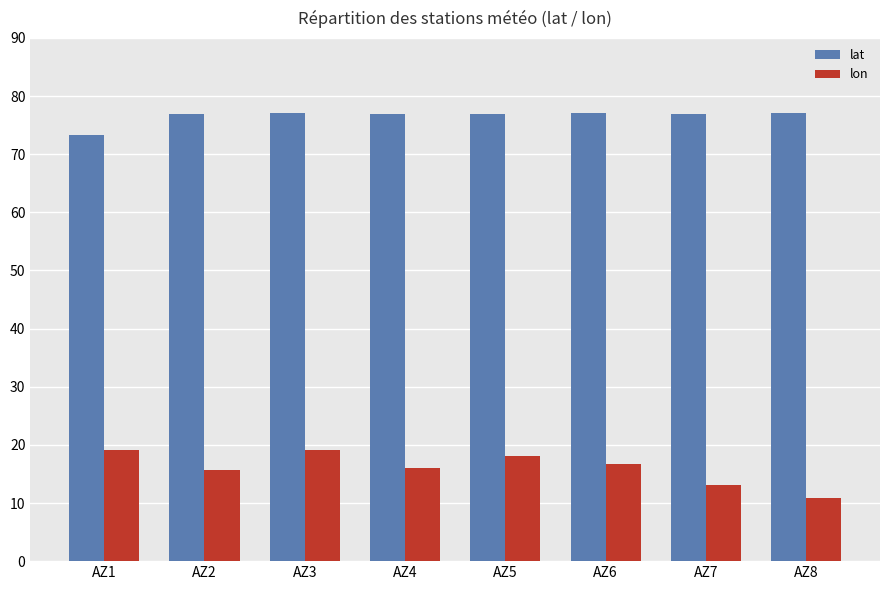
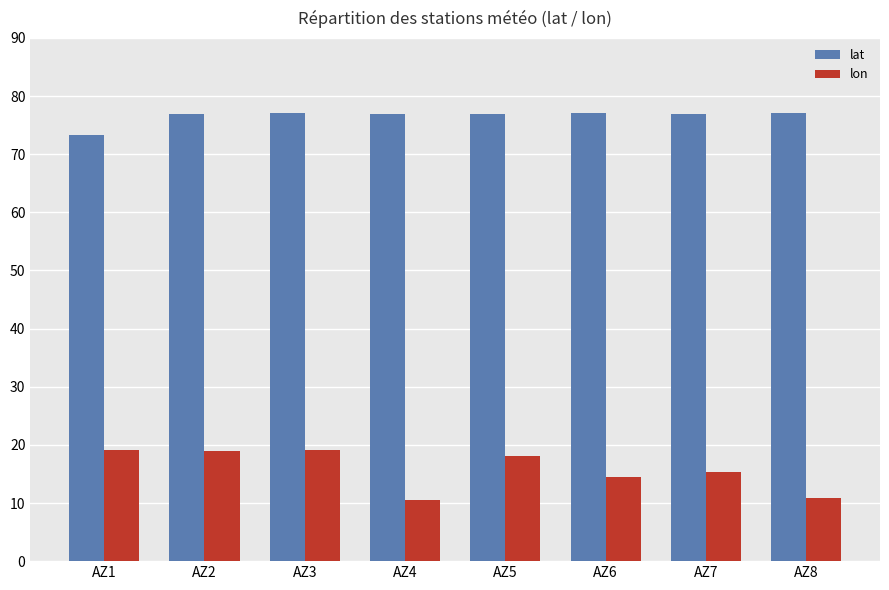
  {
    "lat": {
      "AZ1": 73,
      "AZ2": 77,
      "AZ3": 77,
      "AZ4": 77,
      "AZ5": 77,
      "AZ6": 77,
      "AZ7": 77,
      "AZ8": 77
    },
    "lon": {
      "AZ1": 19,
-     "AZ2": 16,
+     "AZ2": 19,
      "AZ3": 19,
-     "AZ4": 16,
+     "AZ4": 11,
      "AZ5": 18,
-     "AZ6": 17,
-     "AZ7": 13,
+     "AZ6": 15,
+     "AZ7": 15,
      "AZ8": 11
    }
  }
